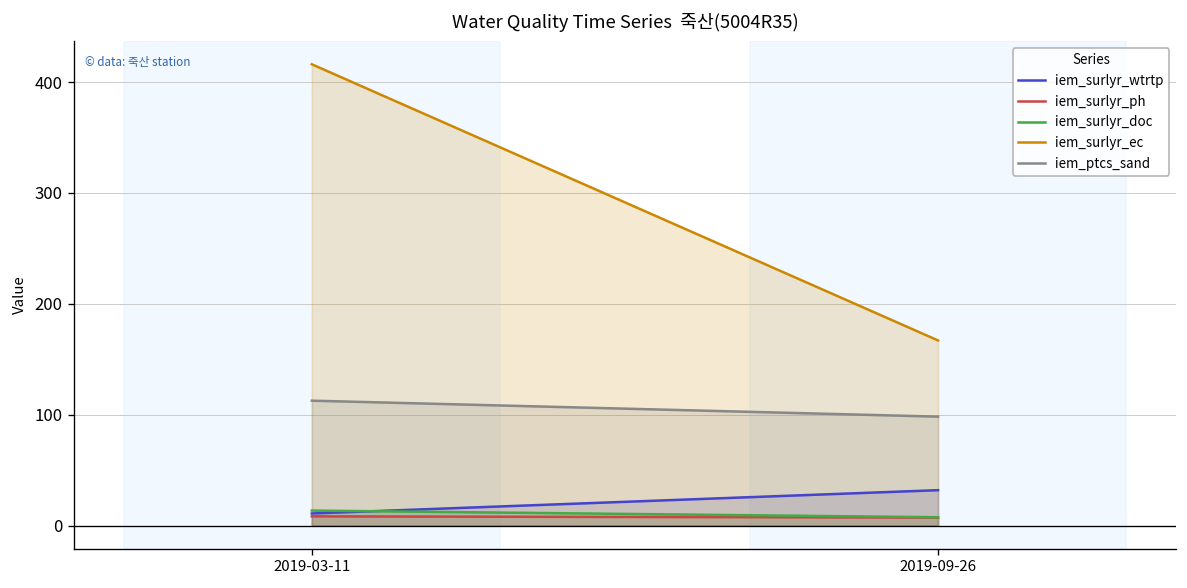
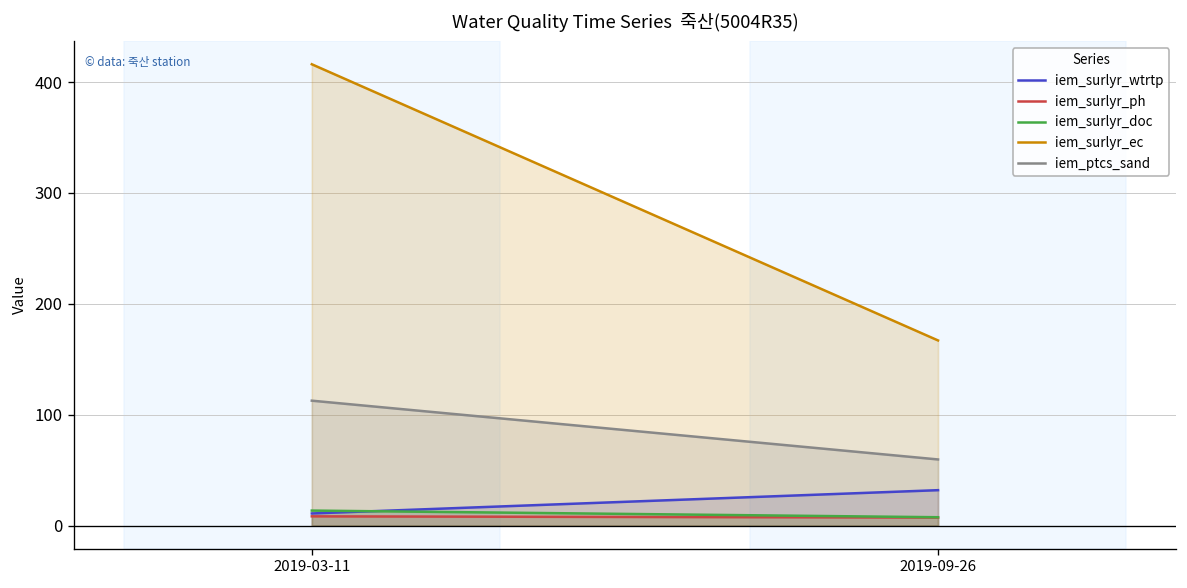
  {
    "iem_surlyr_wtrtp": {
      "2019-09-26": 30
    },
    "iem_surlyr_ec": {
      "2019-03-11": 420,
      "2019-09-26": 170
    },
    "iem_ptcs_sand": {
      "2019-03-11": 110,
-     "2019-09-26": 100
+     "2019-09-26": 60
    }
  }
